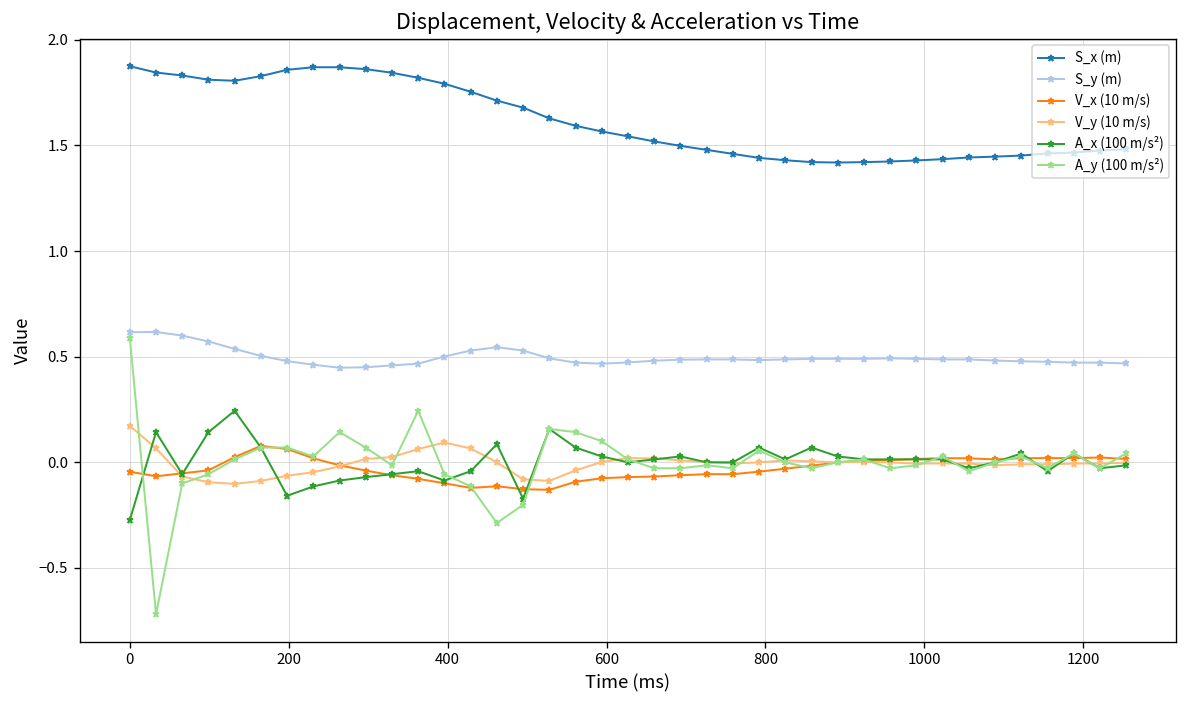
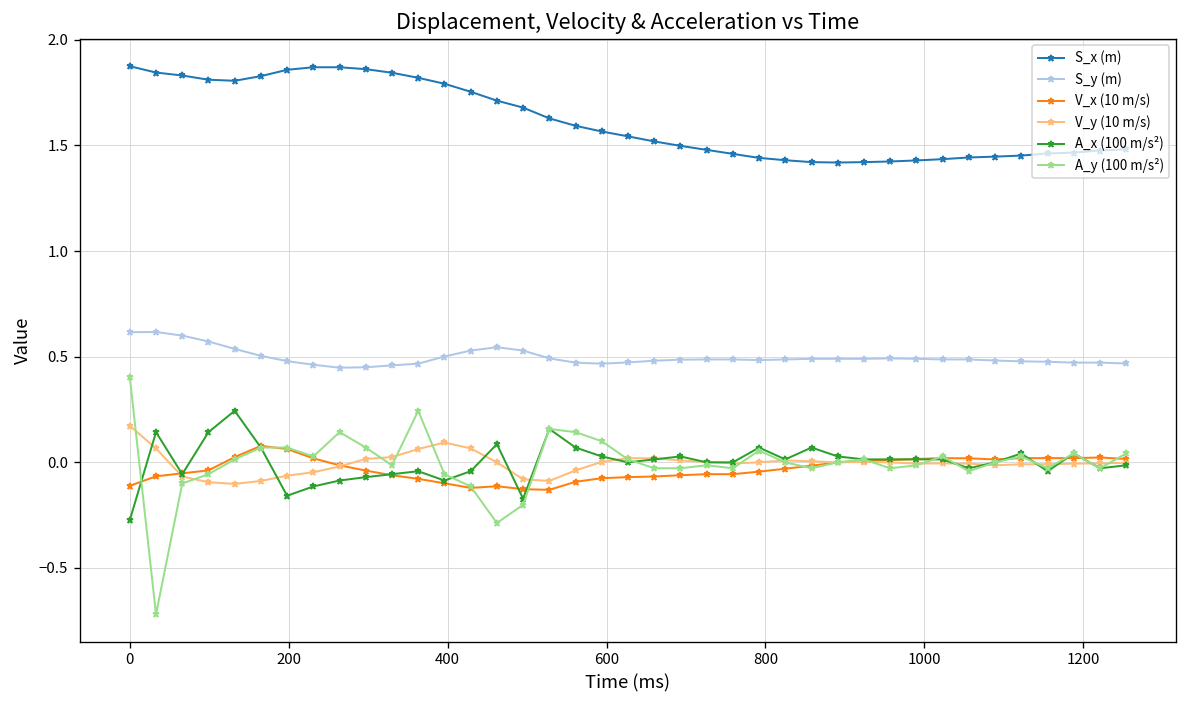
  {
    "S_x (m)": {
      "0": 1.88
    },
    "S_y (m)": {
      "0": 0.62
    },
    "V_x (10 m/s)": {
-     "0": -0.04
+     "0": -0.11
    },
    "V_y (10 m/s)": {
      "0": 0.17
    },
    "A_x (100 m/s²)": {
      "0": -0.27
    },
    "A_y (100 m/s²)": {
-     "0": 0.59
+     "0": 0.40
    }
  }
